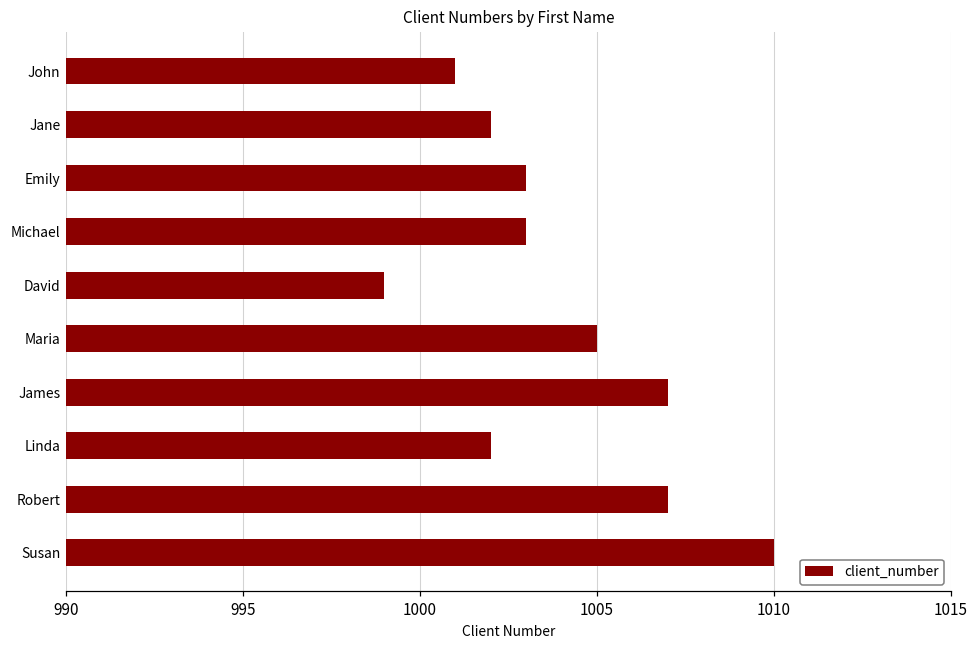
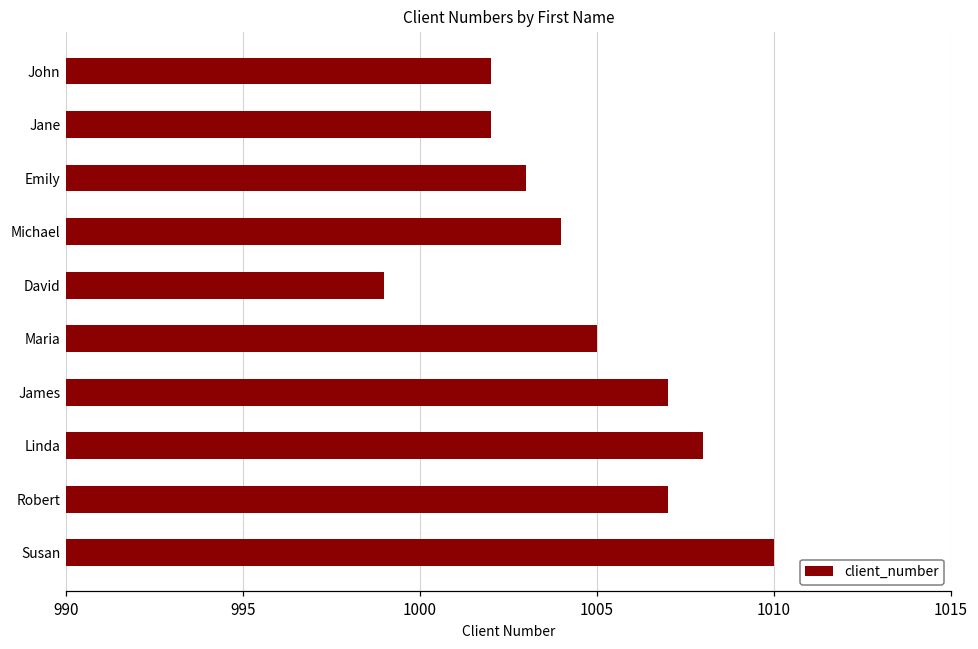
  {
-   "John": 1001,
+   "John": 1002,
    "Jane": 1002,
    "Emily": 1003,
-   "Michael": 1003,
+   "Michael": 1004,
    "David": 999,
    "Maria": 1005,
    "James": 1007,
-   "Linda": 1002,
+   "Linda": 1008,
    "Robert": 1007,
    "Susan": 1010
  }
